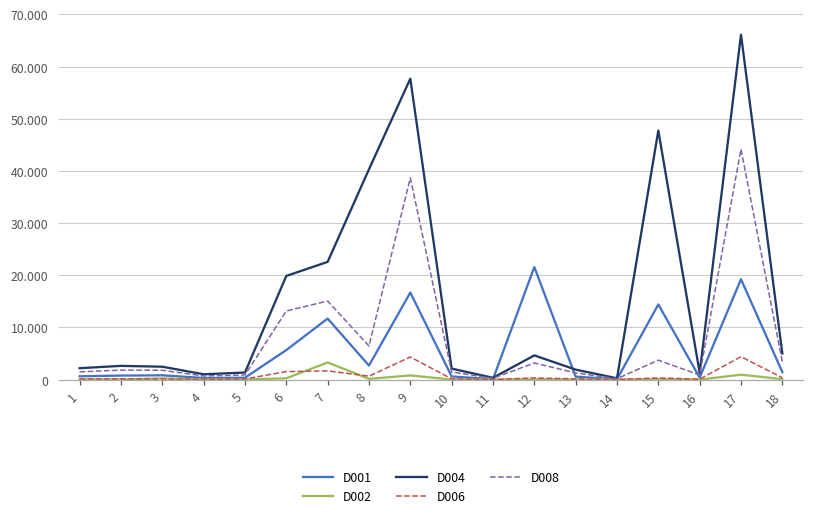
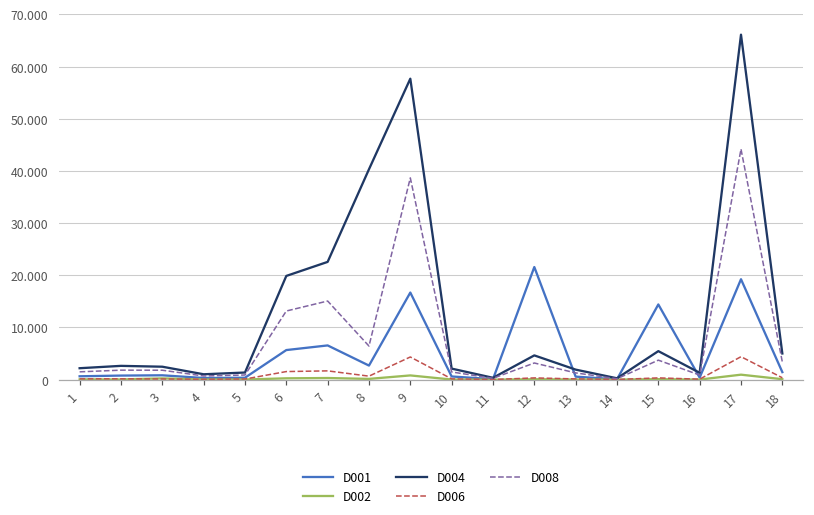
  {
    "D001": {
      "2": 1,
      "3": 1,
      "6": 6,
-     "7": 12,
+     "7": 7,
      "8": 3,
      "9": 17,
      "12": 22,
      "15": 14,
      "17": 19,
      "18": 1
    },
    "D002": {
      "6": 0,
-     "7": 3,
+     "7": 0,
      "9": 1,
      "17": 1
    },
    "D004": {
      "1": 2,
      "2": 3,
      "3": 2,
      "6": 20,
      "7": 23,
      "8": 40,
      "9": 58,
      "10": 2,
      "12": 5,
      "13": 2,
-     "15": 48,
+     "15": 5,
      "17": 66,
      "18": 5
    },
    "D006": {
      "6": 2,
      "7": 2,
      "9": 4,
      "17": 4
    },
    "D008": {
      "1": 1,
      "2": 2,
      "3": 2,
      "6": 13,
      "7": 15,
      "8": 6,
      "9": 39,
      "10": 1,
      "12": 3,
      "13": 1,
      "15": 4,
      "17": 44,
      "18": 3
    }
  }
